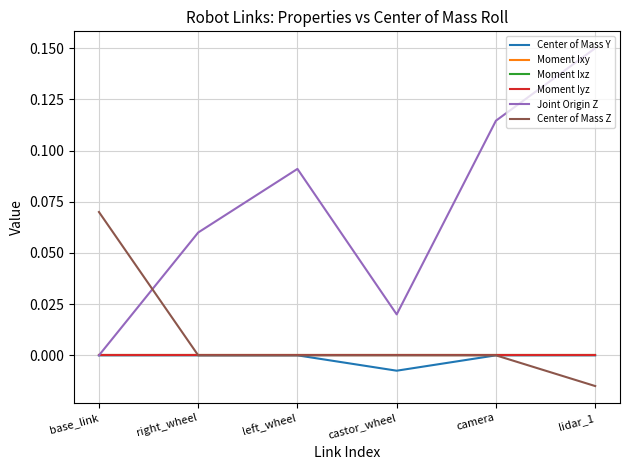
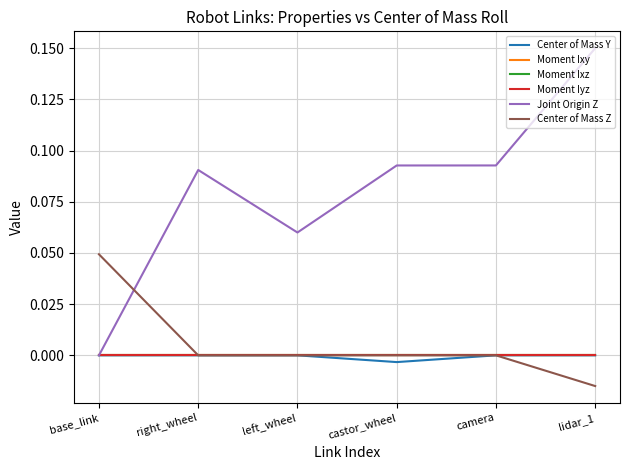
  {
    "Center of Mass Y": {
-     "castor_wheel": -0.007
+     "castor_wheel": -0.003
    },
    "Joint Origin Z": {
-     "right_wheel": 0.060,
-     "left_wheel": 0.091,
-     "castor_wheel": 0.020,
-     "camera": 0.115
+     "right_wheel": 0.091,
+     "left_wheel": 0.060,
+     "castor_wheel": 0.093,
+     "camera": 0.093
    },
    "Center of Mass Z": {
-     "base_link": 0.070,
+     "base_link": 0.049,
      "lidar_1": -0.015
    }
  }
